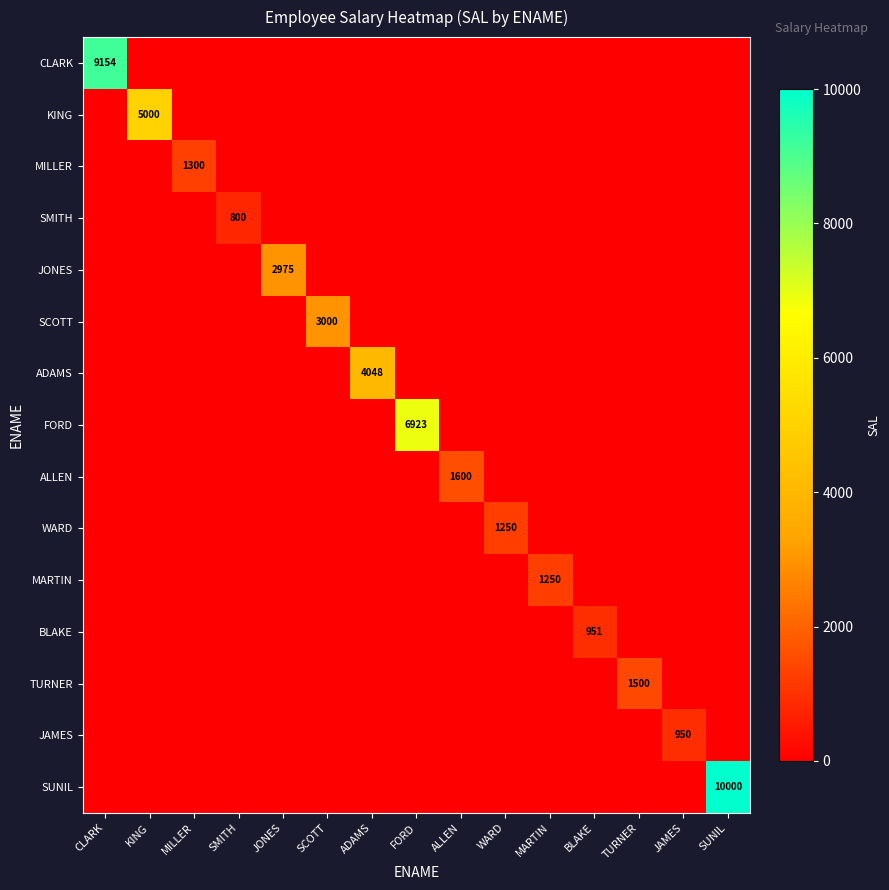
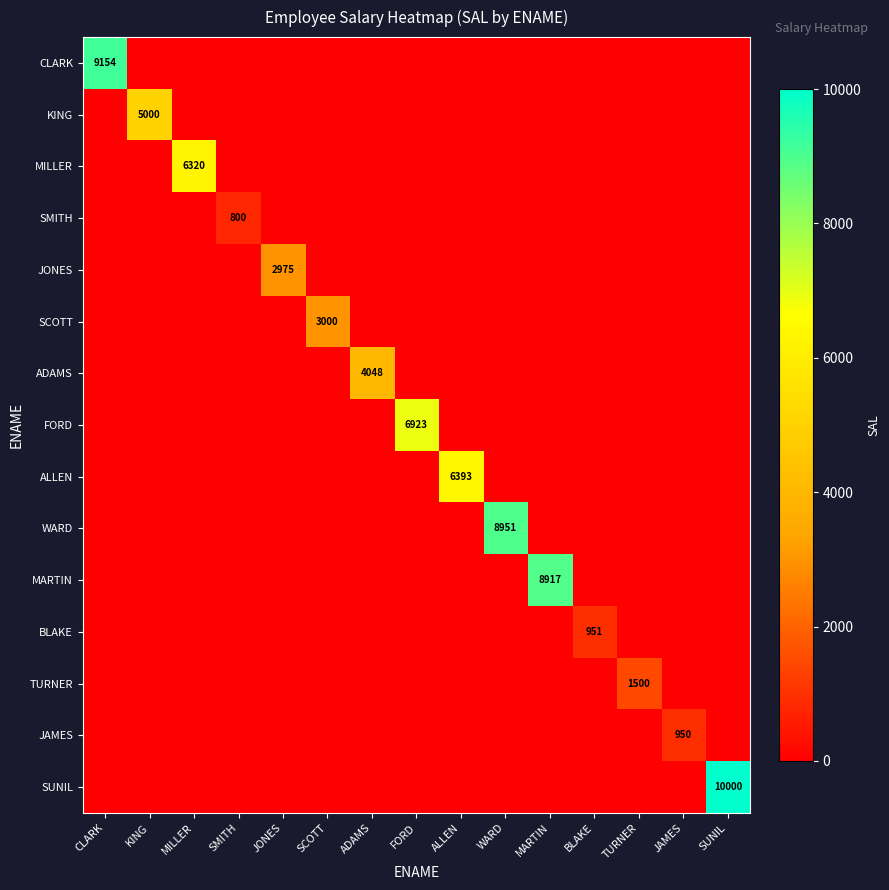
  {
    "CLARK": {
      "CLARK": 9154
    },
    "KING": {
      "KING": 5000
    },
    "MILLER": {
-     "MILLER": 1300
+     "MILLER": 6320
    },
    "SMITH": {
      "SMITH": 800
    },
    "JONES": {
      "JONES": 2975
    },
    "SCOTT": {
      "SCOTT": 3000
    },
    "ADAMS": {
      "ADAMS": 4048
    },
    "FORD": {
      "FORD": 6923
    },
    "ALLEN": {
-     "ALLEN": 1600
+     "ALLEN": 6393
    },
    "WARD": {
-     "WARD": 1250
+     "WARD": 8951
    },
    "MARTIN": {
-     "MARTIN": 1250
+     "MARTIN": 8917
    },
    "BLAKE": {
      "BLAKE": 951
    },
    "TURNER": {
      "TURNER": 1500
    },
    "JAMES": {
      "JAMES": 950
    },
    "SUNIL": {
      "SUNIL": 10000
    }
  }
